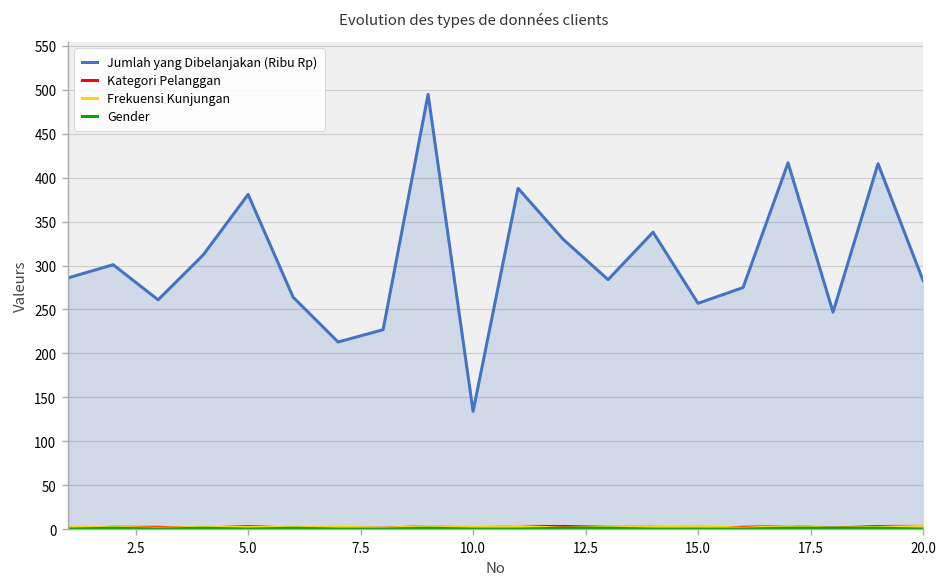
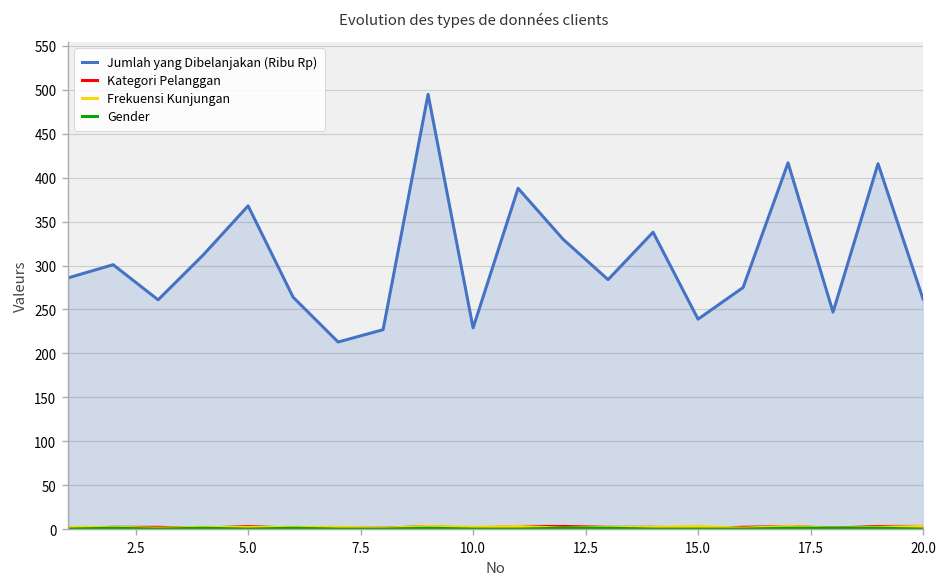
  {
    "Jumlah yang Dibelanjakan (Ribu Rp)": {
-     "5.0": 380,
-     "10.0": 130,
-     "15.0": 260,
-     "20.0": 280
+     "5.0": 370,
+     "10.0": 230,
+     "15.0": 240,
+     "20.0": 260
    }
  }
